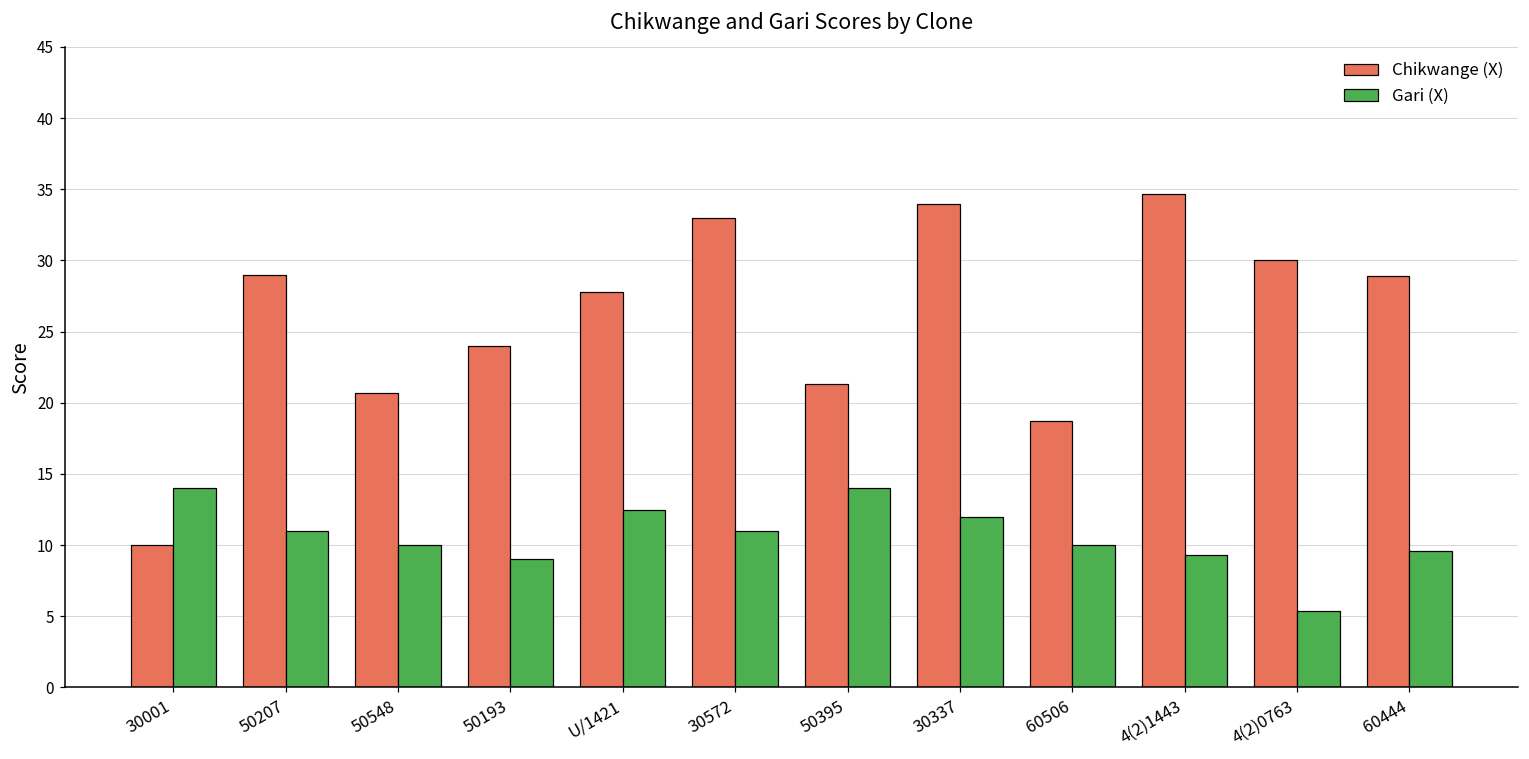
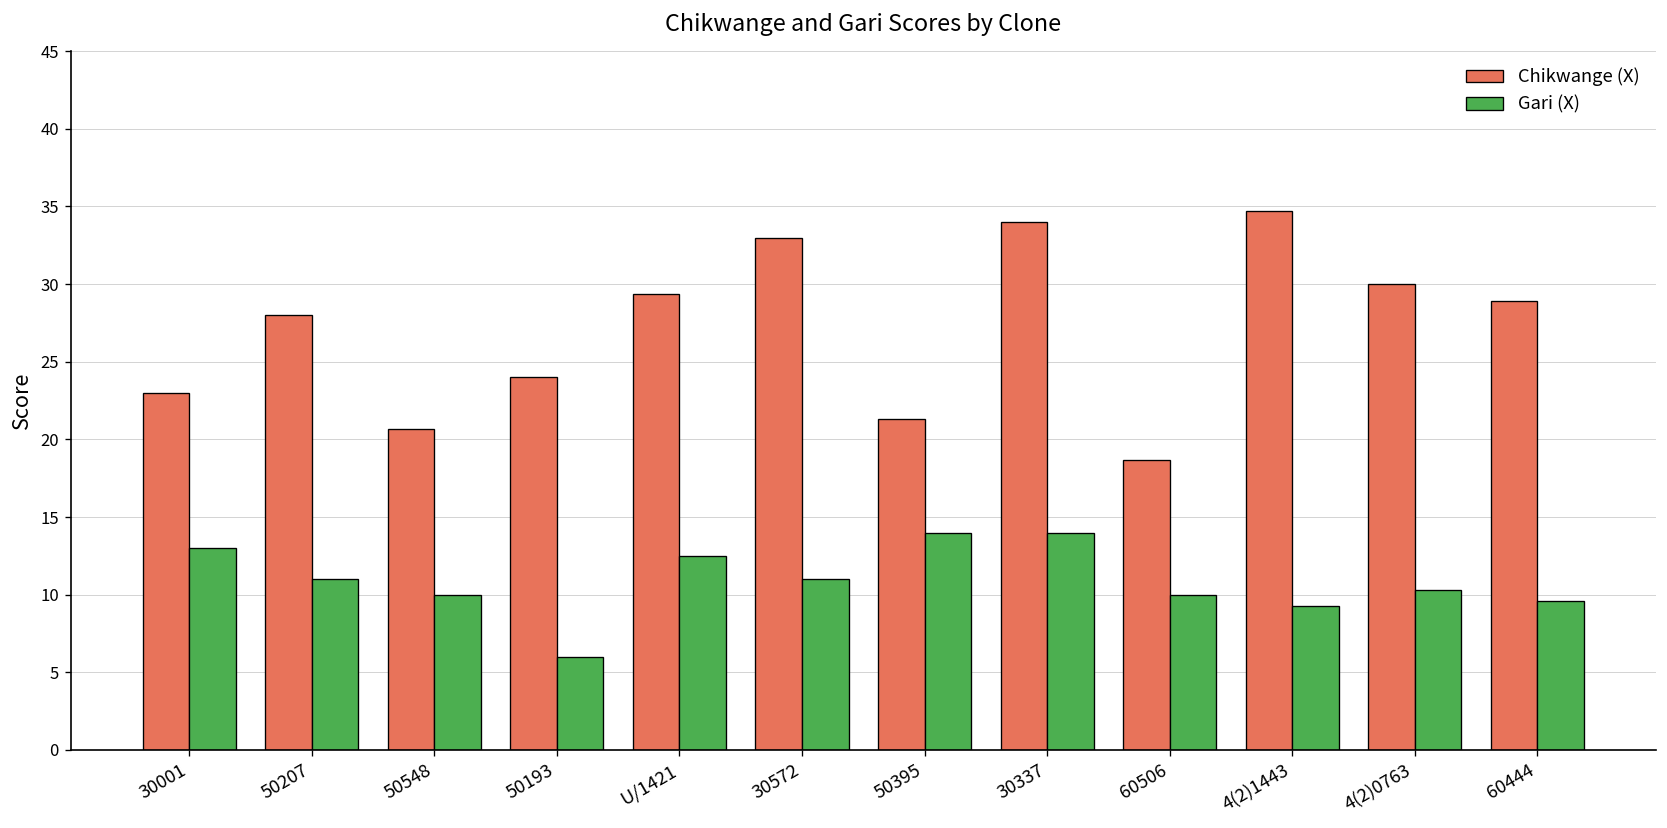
  {
    "Chikwange (X)": {
-     "30001": 10,
-     "50207": 29,
+     "30001": 23,
+     "50207": 28,
      "50548": 20.7,
      "50193": 24.0,
-     "U/1421": 27.8,
+     "U/1421": 29.4,
      "30572": 33.0,
      "50395": 21.3,
      "30337": 34.0,
      "60506": 18.7,
      "4(2)1443": 34.7,
      "4(2)0763": 30.0,
      "60444": 28.9
    },
    "Gari (X)": {
-     "30001": 14,
+     "30001": 13,
      "50207": 11.0,
      "50548": 10.0,
-     "50193": 9,
+     "50193": 6,
      "U/1421": 12.5,
      "30572": 11.0,
      "50395": 14.0,
-     "30337": 12,
+     "30337": 14,
      "60506": 10.0,
      "4(2)1443": 9.3,
-     "4(2)0763": 5.4,
+     "4(2)0763": 10.3,
      "60444": 9.6
    }
  }
